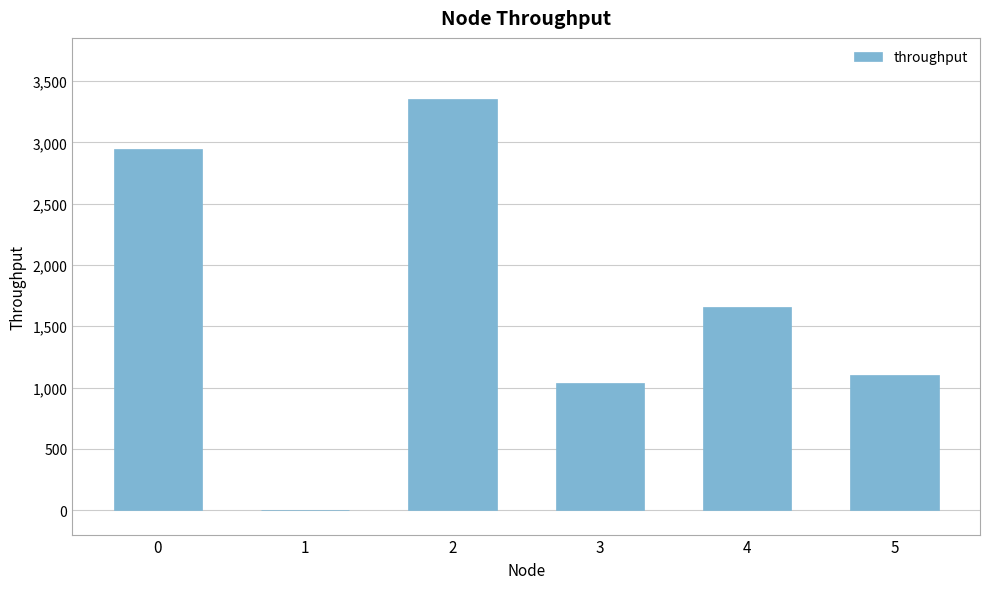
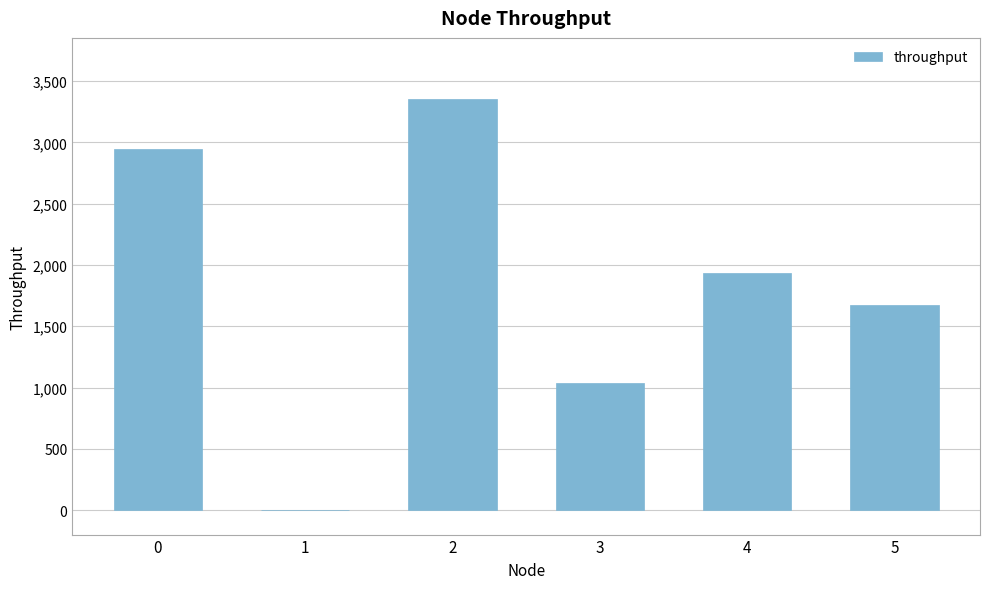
  {
    "0": "2,940",
    "1": "0",
    "2": "3,350",
    "3": "1,030",
-   "4": "1,660",
-   "5": "1,100"
+   "4": "1,930",
+   "5": "1,670"
  }
